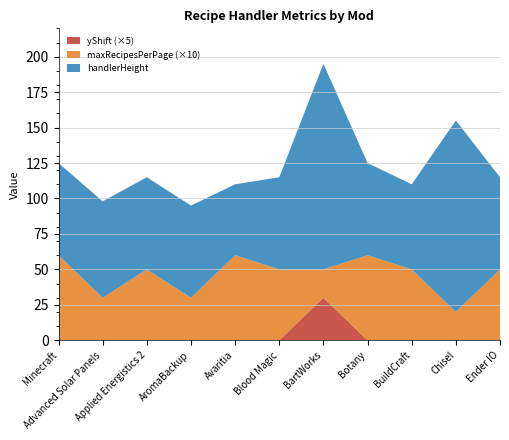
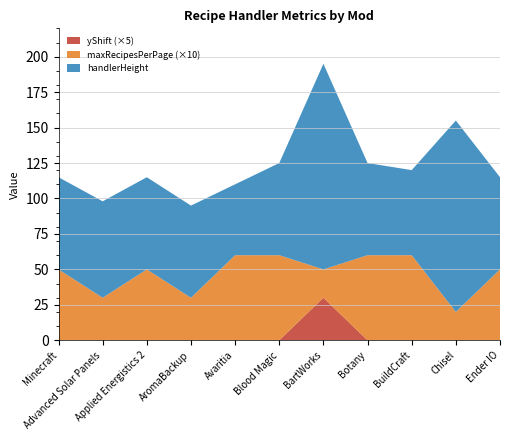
  {
    "yShift (×5)": {
      "Minecraft": 0,
      "Advanced Solar Panels": 0,
      "Applied Energistics 2": 0,
      "AromaBackup": 0,
      "Avaritia": 0,
      "Blood Magic": 0,
      "BartWorks": 30,
      "Botany": 0,
      "BuildCraft": 0,
      "Chisel": 0,
      "Ender IO": 0
    },
    "maxRecipesPerPage (×10)": {
-     "Minecraft": 60,
-     "Blood Magic": 50,
-     "BuildCraft": 50
+     "Minecraft": 50,
+     "Blood Magic": 60,
+     "BuildCraft": 60
    },
    "handlerHeight": {
      "Minecraft": 65,
      "Advanced Solar Panels": 68,
      "Applied Energistics 2": 65,
      "AromaBackup": 65,
      "Avaritia": 50,
      "Blood Magic": 65,
      "BartWorks": 145,
      "Botany": 65,
      "BuildCraft": 60,
      "Chisel": 135,
      "Ender IO": 65
    }
  }
